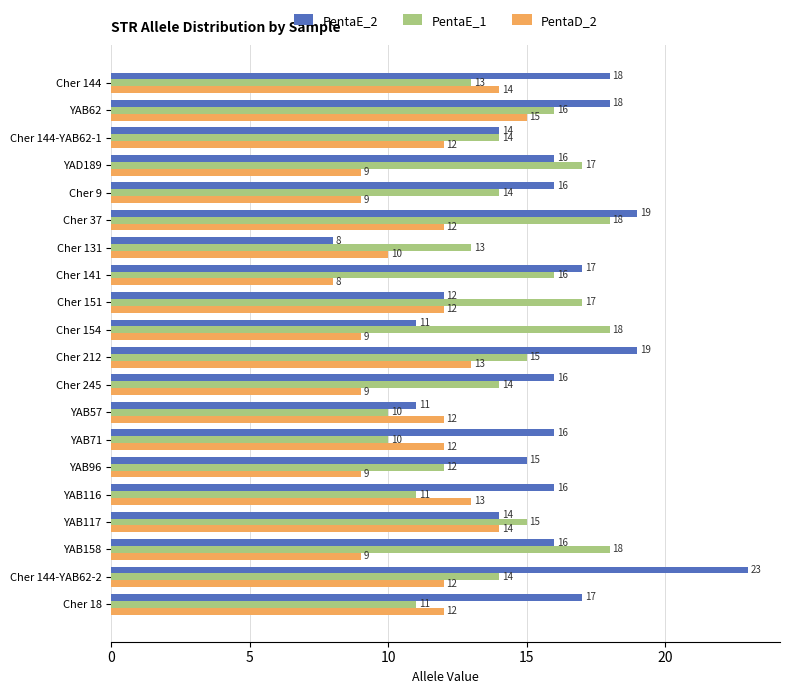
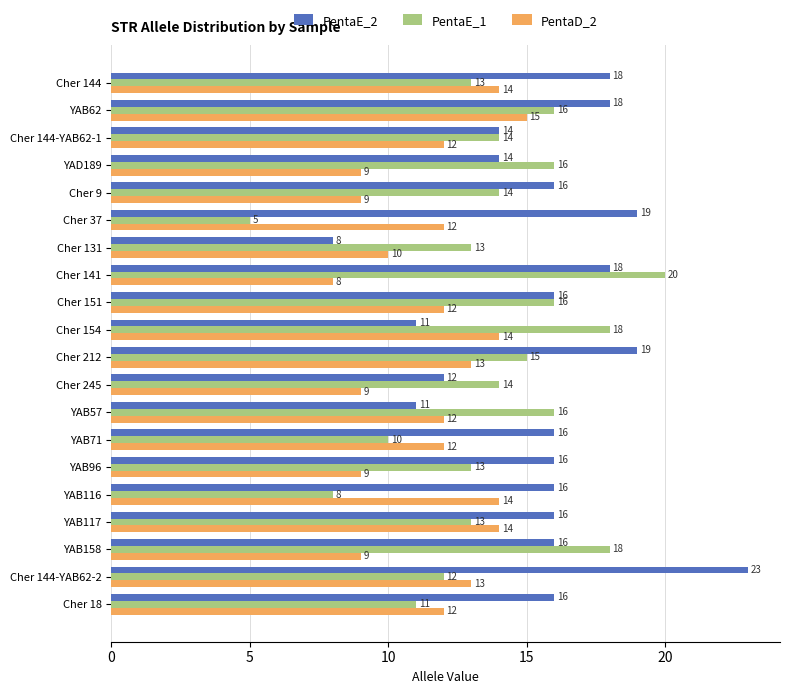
  {
    "PentaE_2": {
      "Cher 144": 18,
      "YAB62": 18,
-     "YAD189": 16,
+     "YAD189": 14,
      "Cher 9": 16,
      "Cher 37": 19,
      "Cher 131": 8,
-     "Cher 141": 17,
-     "Cher 151": 12,
+     "Cher 141": 18,
+     "Cher 151": 16,
      "Cher 154": 11,
      "Cher 212": 19,
-     "Cher 245": 16,
+     "Cher 245": 12,
      "YAB57": 11,
      "YAB71": 16,
-     "YAB96": 15,
+     "YAB96": 16,
      "YAB116": 16,
-     "YAB117": 14,
+     "YAB117": 16,
      "YAB158": 16,
      "Cher 144-YAB62-2": 23,
-     "Cher 18": 17
+     "Cher 18": 16
    },
    "PentaE_1": {
      "Cher 144": 13,
      "YAB62": 16,
-     "YAD189": 17,
+     "YAD189": 16,
      "Cher 9": 14,
-     "Cher 37": 18,
+     "Cher 37": 5,
      "Cher 131": 13,
-     "Cher 141": 16,
-     "Cher 151": 17,
+     "Cher 141": 20,
+     "Cher 151": 16,
      "Cher 154": 18,
      "Cher 212": 15,
      "Cher 245": 14,
-     "YAB57": 10,
+     "YAB57": 16,
      "YAB71": 10,
-     "YAB96": 12,
-     "YAB116": 11,
-     "YAB117": 15,
+     "YAB96": 13,
+     "YAB116": 8,
+     "YAB117": 13,
      "YAB158": 18,
-     "Cher 144-YAB62-2": 14,
+     "Cher 144-YAB62-2": 12,
      "Cher 18": 11
    },
    "PentaD_2": {
      "Cher 144": 14,
      "YAB62": 15,
      "Cher 144-YAB62-1": 12,
      "YAD189": 9,
      "Cher 9": 9,
      "Cher 37": 12,
      "Cher 131": 10,
      "Cher 141": 8,
      "Cher 151": 12,
-     "Cher 154": 9,
+     "Cher 154": 14,
      "Cher 212": 13,
      "Cher 245": 9,
      "YAB57": 12,
      "YAB71": 12,
      "YAB96": 9,
-     "YAB116": 13,
+     "YAB116": 14,
      "YAB117": 14,
      "YAB158": 9,
-     "Cher 144-YAB62-2": 12,
+     "Cher 144-YAB62-2": 13,
      "Cher 18": 12
    }
  }
